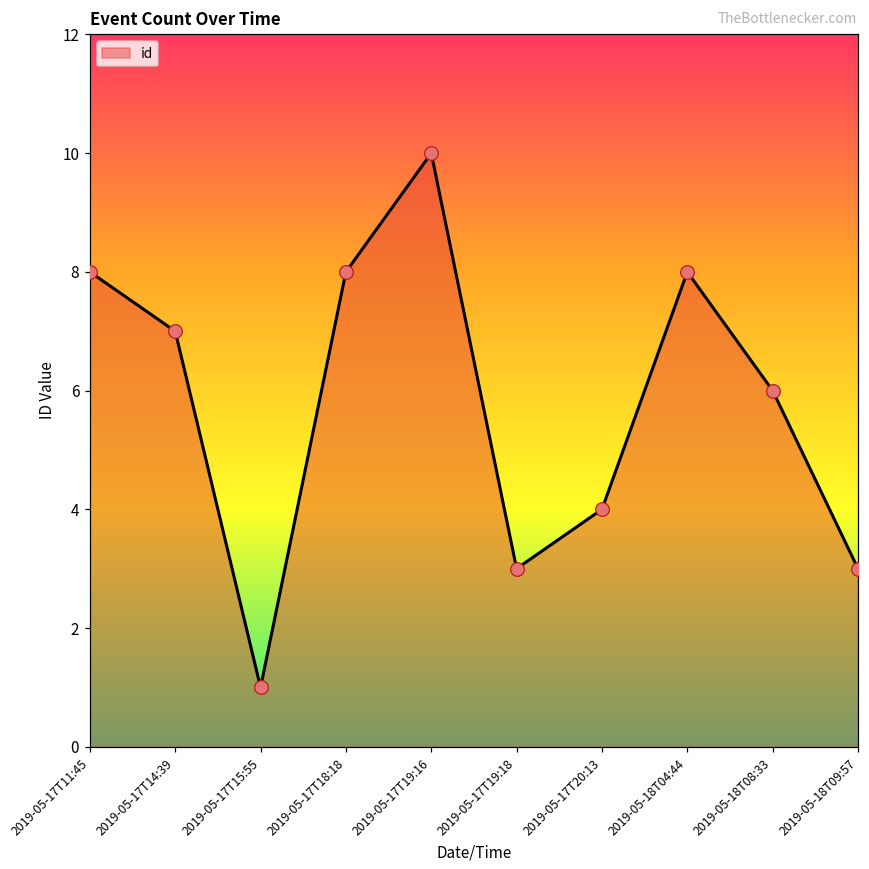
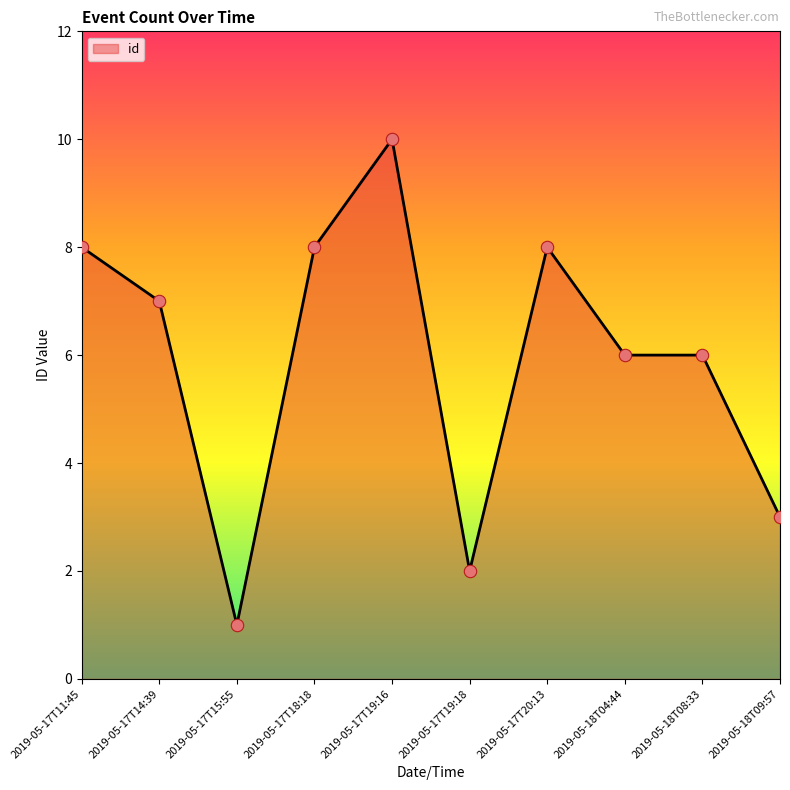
  {
    "2019-05-17T11:45": 8,
    "2019-05-17T14:39": 7,
    "2019-05-17T15:55": 1,
    "2019-05-17T18:18": 8,
    "2019-05-17T19:16": 10,
-   "2019-05-17T19:18": 3,
-   "2019-05-17T20:13": 4,
-   "2019-05-18T04:44": 8,
+   "2019-05-17T19:18": 2,
+   "2019-05-17T20:13": 8,
+   "2019-05-18T04:44": 6,
    "2019-05-18T08:33": 6,
    "2019-05-18T09:57": 3
  }
